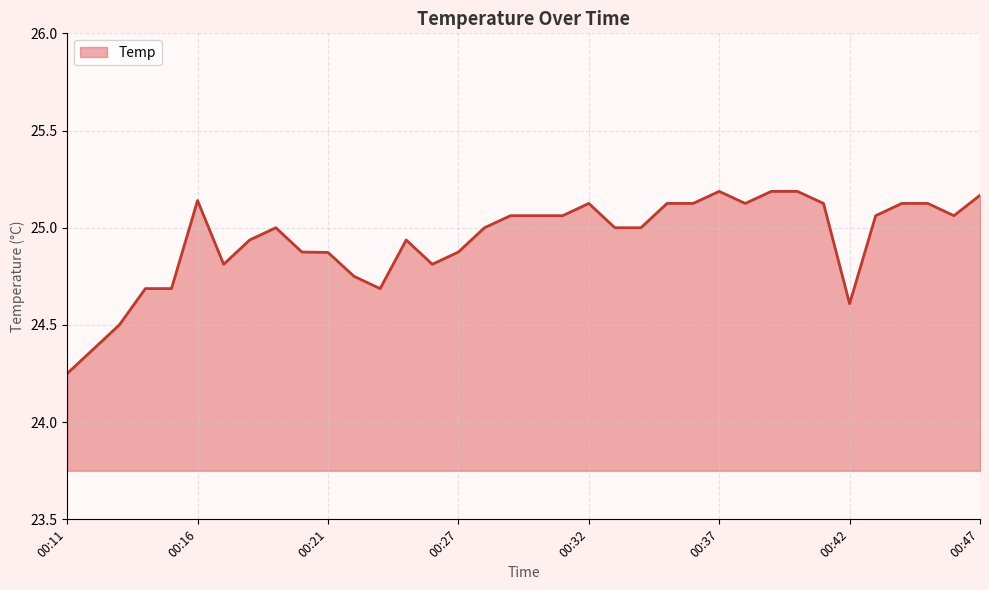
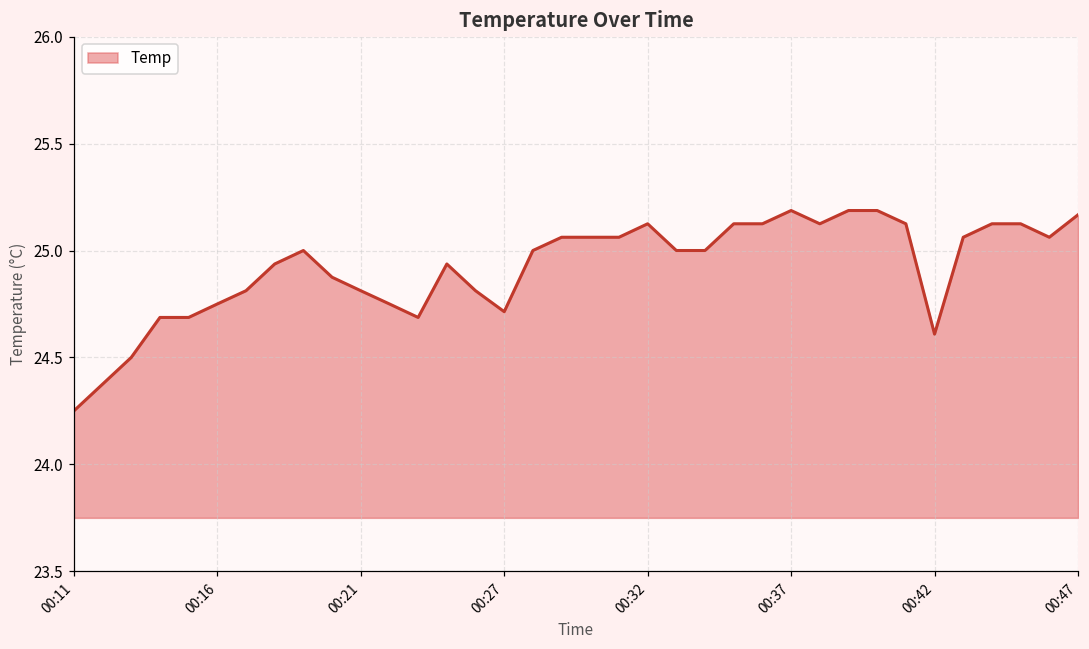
  {
    "00:11": 24.25,
-   "00:16": 25.14,
-   "00:21": 24.87,
-   "00:27": 24.88,
+   "00:16": 24.75,
+   "00:21": 24.81,
+   "00:27": 24.71,
    "00:32": 25.13,
    "00:37": 25.19,
    "00:42": 24.61,
    "00:47": 25.17
  }
